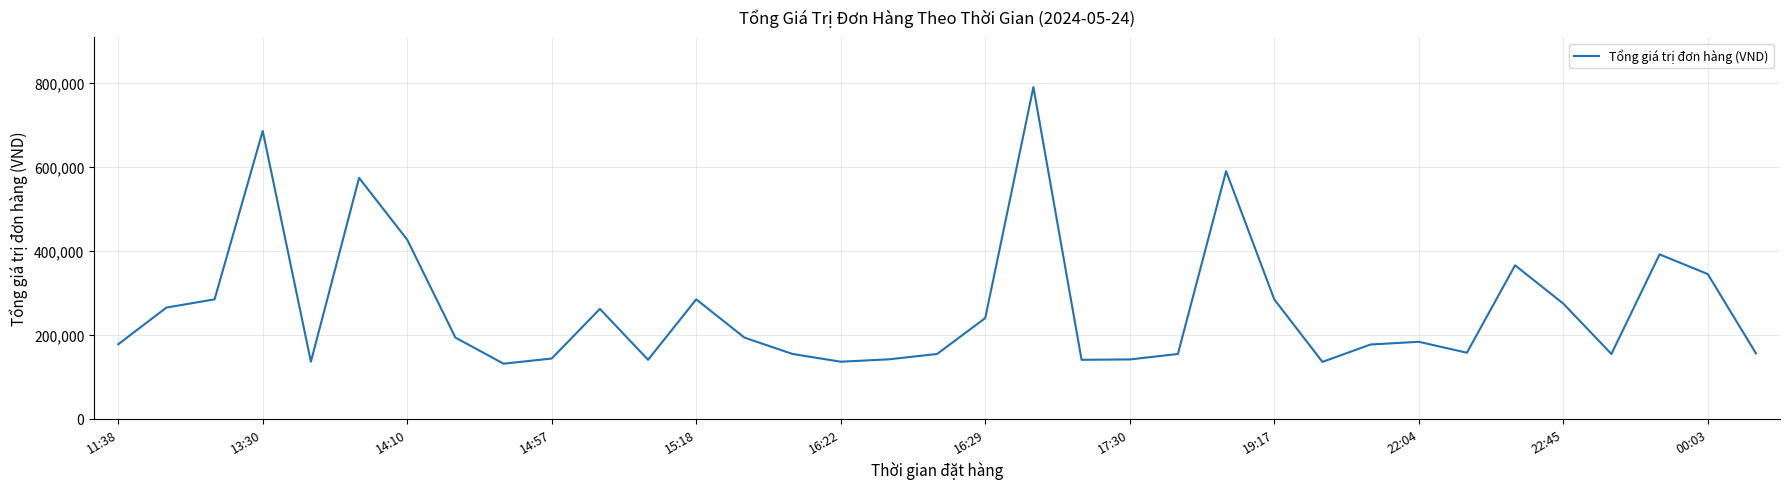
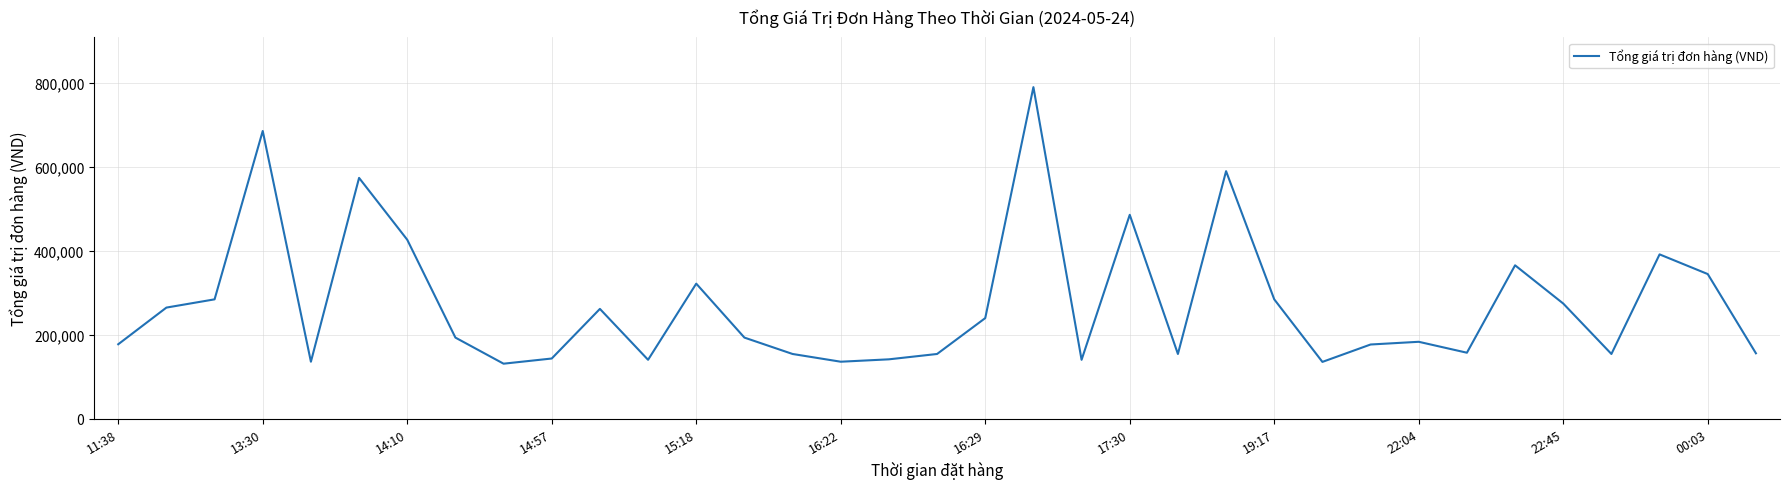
  {
    "11:38": "180,000",
    "13:30": "680,000",
    "14:10": "430,000",
    "14:57": "140,000",
-   "15:18": "280,000",
+   "15:18": "320,000",
    "16:22": "140,000",
    "16:29": "240,000",
-   "17:30": "140,000",
+   "17:30": "490,000",
    "19:17": "280,000",
    "22:04": "180,000",
    "22:45": "270,000",
    "00:03": "340,000"
  }
